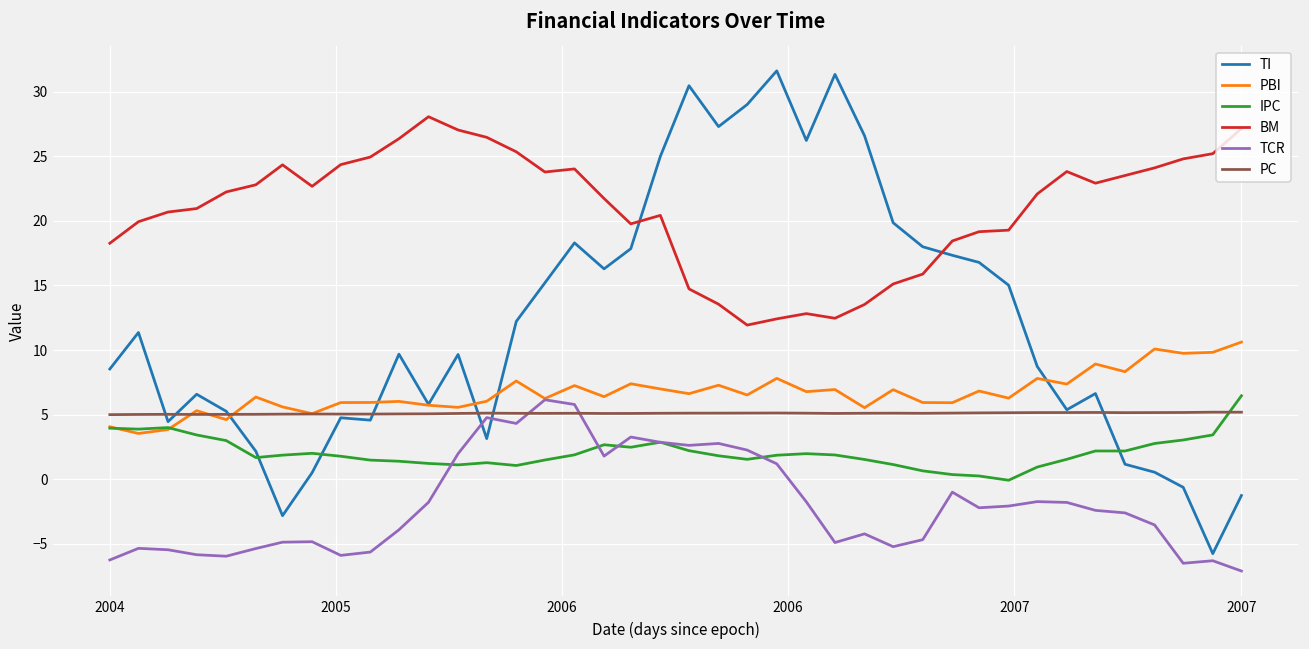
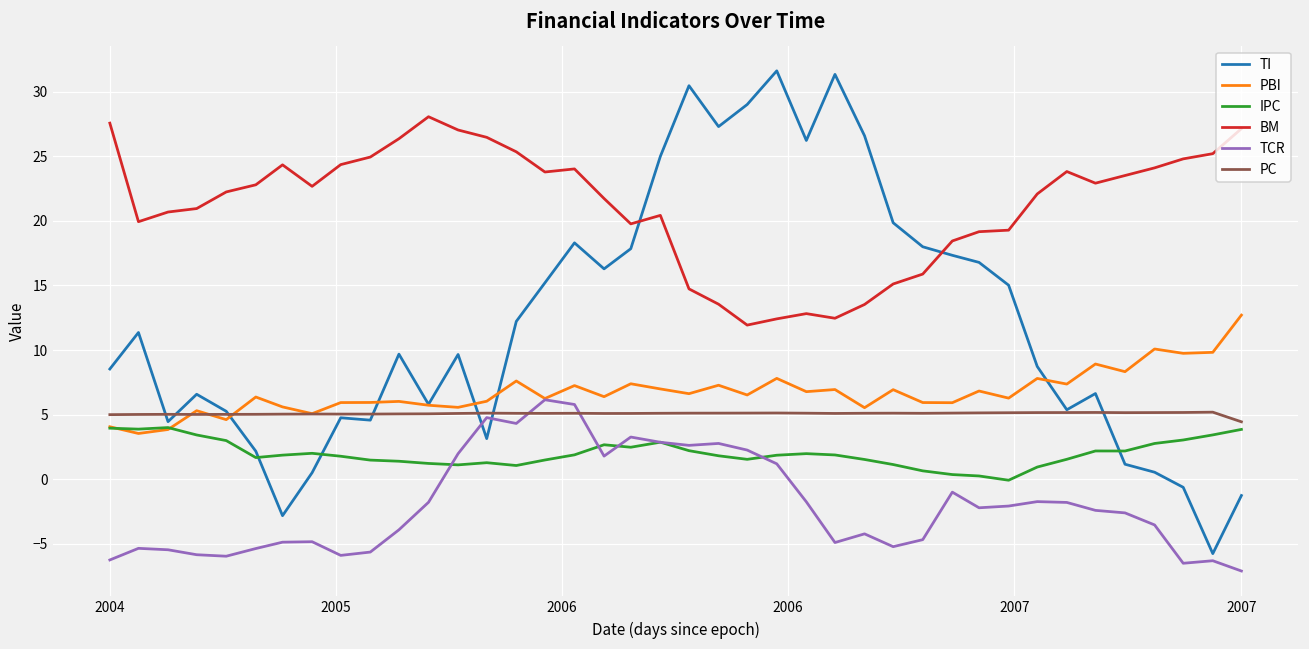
  {
    "TI": {
      "2004": 8.5,
      "2007": -1.3
    },
    "PBI": {
-     "2007": 10.6
+     "2007": 12.7
    },
    "IPC": {
-     "2007": 6.5
+     "2007": 3.9
    },
    "BM": {
-     "2004": 18.3
+     "2004": 27.6
    },
    "TCR": {
      "2004": -6.3,
      "2007": -7.1
    },
    "PC": {
      "2004": 5.0,
-     "2007": 5.2
+     "2007": 4.4
    }
  }
